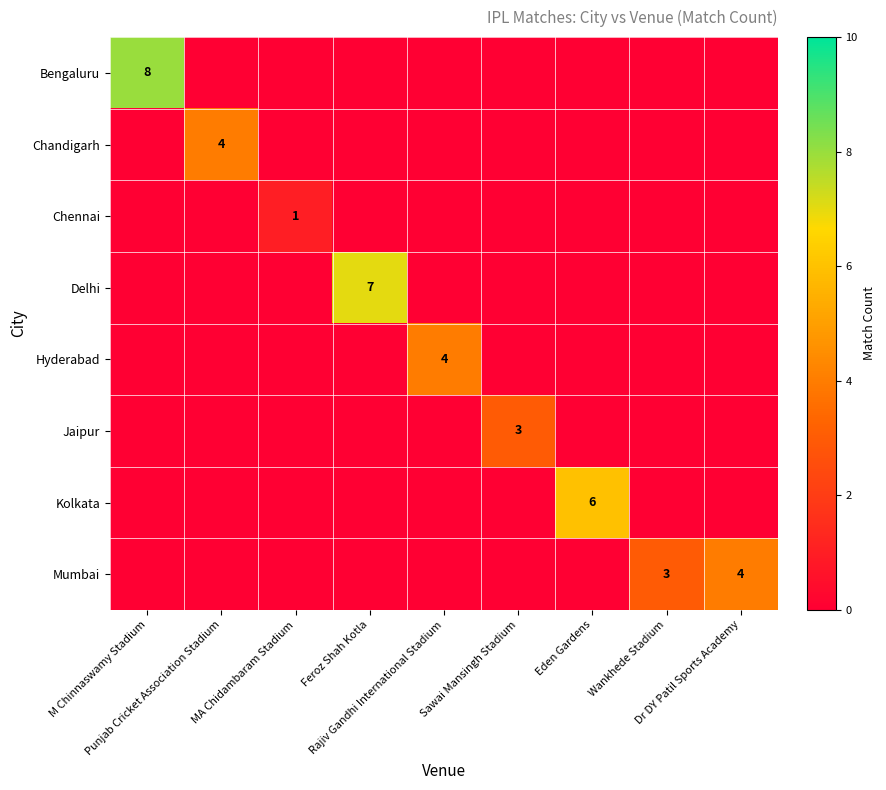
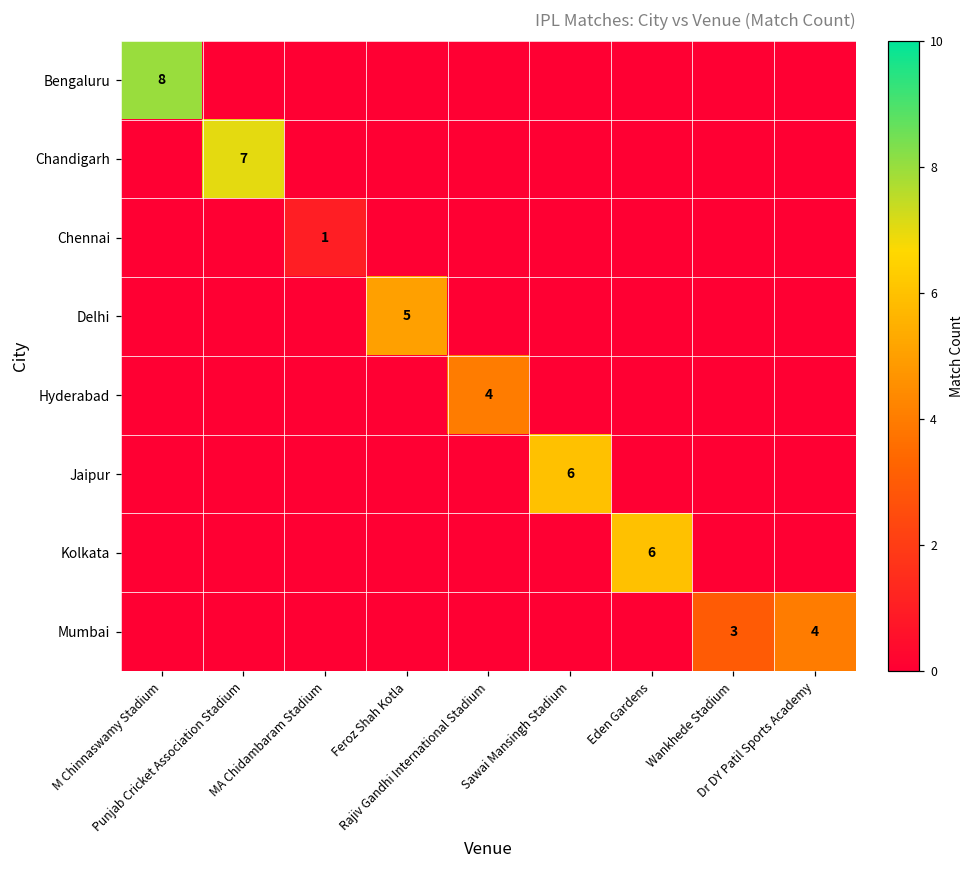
  {
    "Bengaluru": {
      "M Chinnaswamy Stadium": 8
    },
    "Chandigarh": {
-     "Punjab Cricket Association Stadium": 4
+     "Punjab Cricket Association Stadium": 7
    },
    "Chennai": {
      "MA Chidambaram Stadium": 1
    },
    "Delhi": {
-     "Feroz Shah Kotla": 7
+     "Feroz Shah Kotla": 5
    },
    "Hyderabad": {
      "Rajiv Gandhi International Stadium": 4
    },
    "Jaipur": {
-     "Sawai Mansingh Stadium": 3
+     "Sawai Mansingh Stadium": 6
    },
    "Kolkata": {
      "Eden Gardens": 6
    },
    "Mumbai": {
      "Wankhede Stadium": 3,
      "Dr DY Patil Sports Academy": 4
    }
  }
